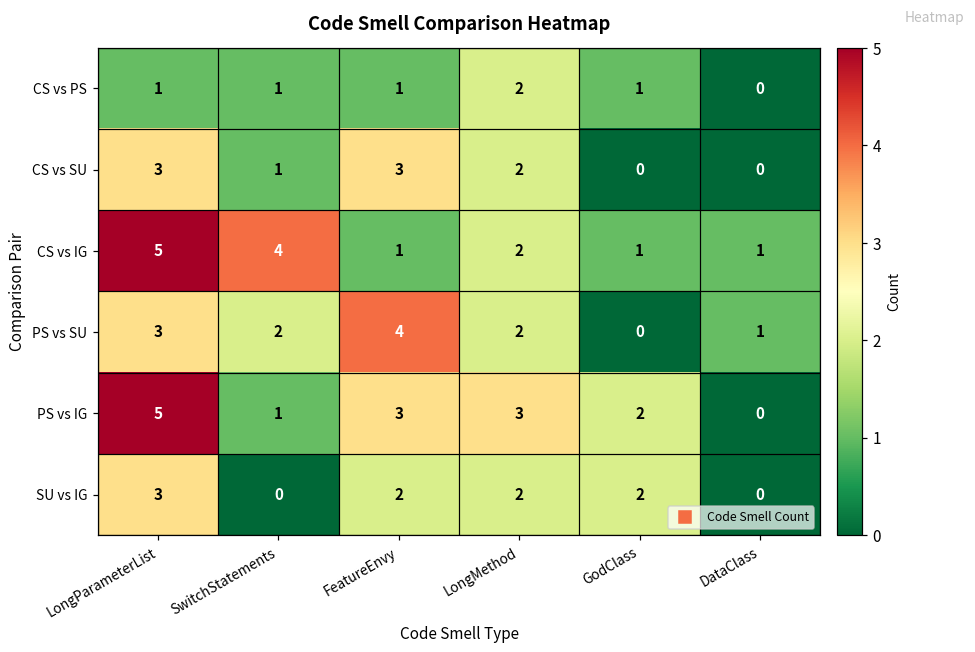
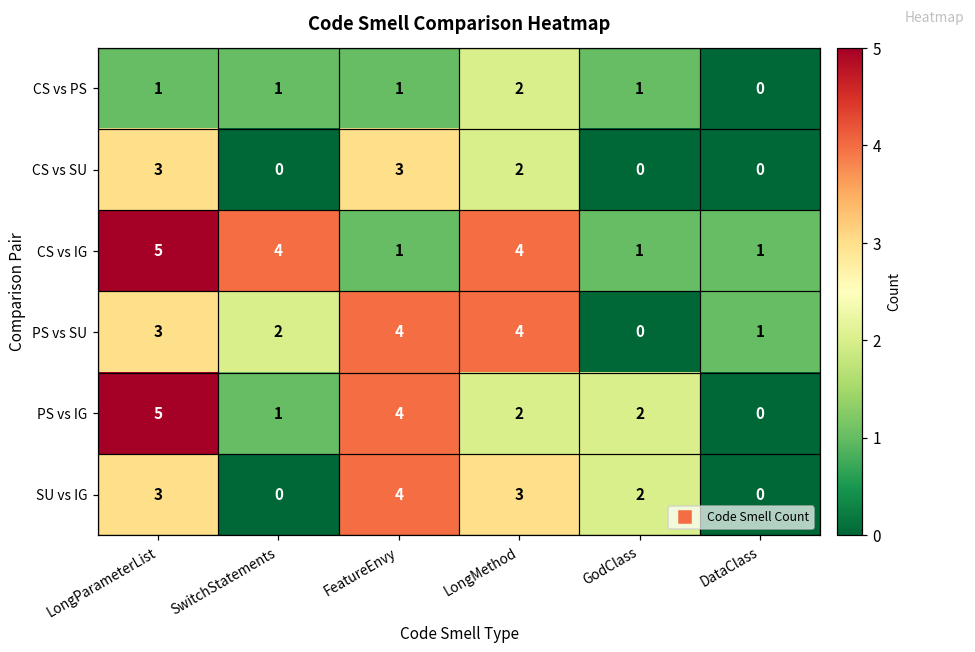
  {
    "CS vs PS": {
      "LongParameterList": 1,
      "SwitchStatements": 1,
      "FeatureEnvy": 1,
      "LongMethod": 2,
      "GodClass": 1,
      "DataClass": 0
    },
    "CS vs SU": {
      "LongParameterList": 3,
-     "SwitchStatements": 1,
+     "SwitchStatements": 0,
      "FeatureEnvy": 3,
      "LongMethod": 2,
      "GodClass": 0,
      "DataClass": 0
    },
    "CS vs IG": {
      "LongParameterList": 5,
      "SwitchStatements": 4,
      "FeatureEnvy": 1,
-     "LongMethod": 2,
+     "LongMethod": 4,
      "GodClass": 1,
      "DataClass": 1
    },
    "PS vs SU": {
      "LongParameterList": 3,
      "SwitchStatements": 2,
      "FeatureEnvy": 4,
-     "LongMethod": 2,
+     "LongMethod": 4,
      "GodClass": 0,
      "DataClass": 1
    },
    "PS vs IG": {
      "LongParameterList": 5,
      "SwitchStatements": 1,
-     "FeatureEnvy": 3,
-     "LongMethod": 3,
+     "FeatureEnvy": 4,
+     "LongMethod": 2,
      "GodClass": 2,
      "DataClass": 0
    },
    "SU vs IG": {
      "LongParameterList": 3,
      "SwitchStatements": 0,
-     "FeatureEnvy": 2,
-     "LongMethod": 2,
+     "FeatureEnvy": 4,
+     "LongMethod": 3,
      "GodClass": 2,
      "DataClass": 0
    }
  }
